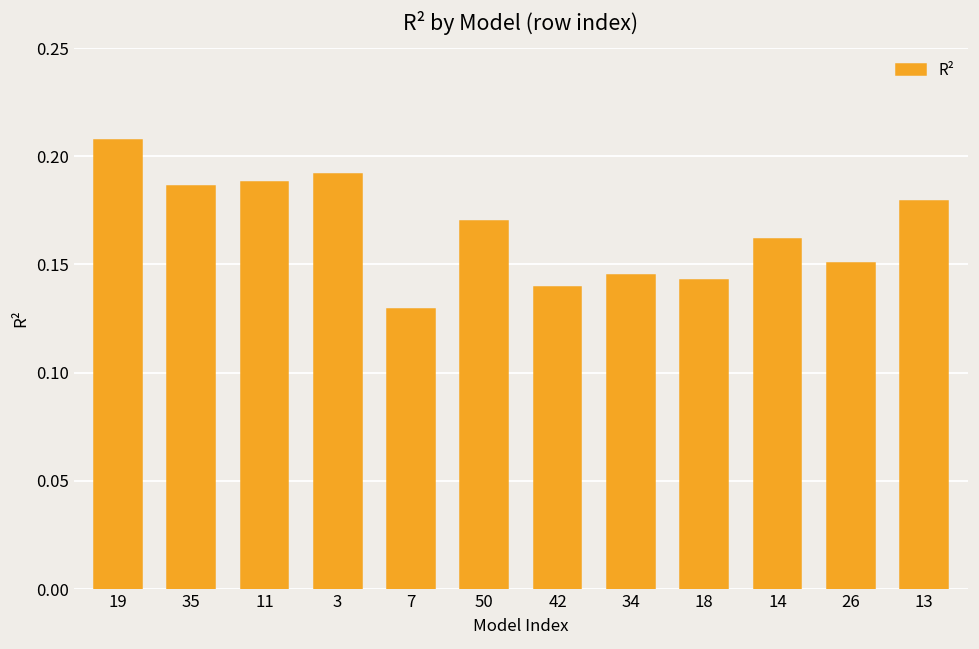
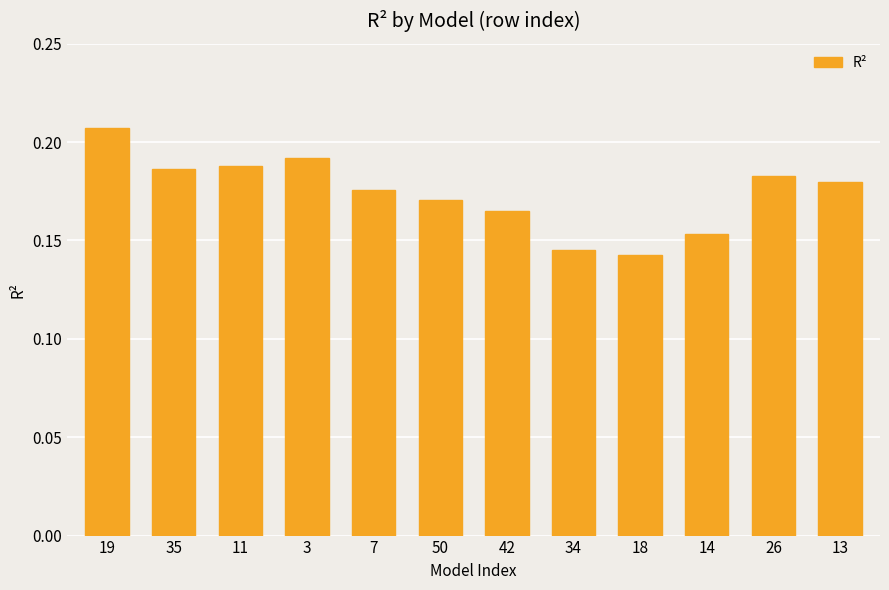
  {
    "19": 0.207,
    "35": 0.186,
    "11": 0.188,
    "3": 0.192,
-   "7": 0.129,
+   "7": 0.176,
    "50": 0.170,
-   "42": 0.140,
+   "42": 0.165,
    "34": 0.145,
    "18": 0.143,
-   "14": 0.162,
-   "26": 0.151,
+   "14": 0.153,
+   "26": 0.183,
    "13": 0.180
  }
